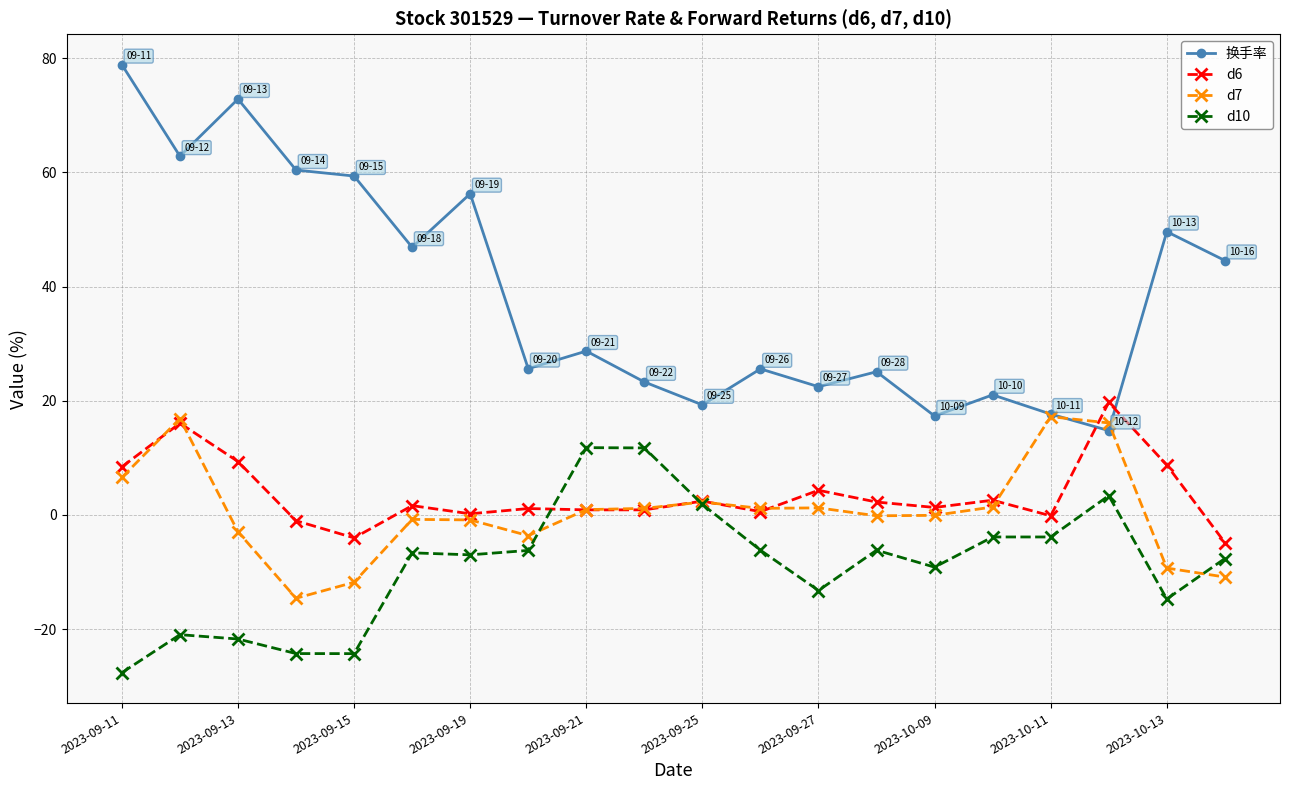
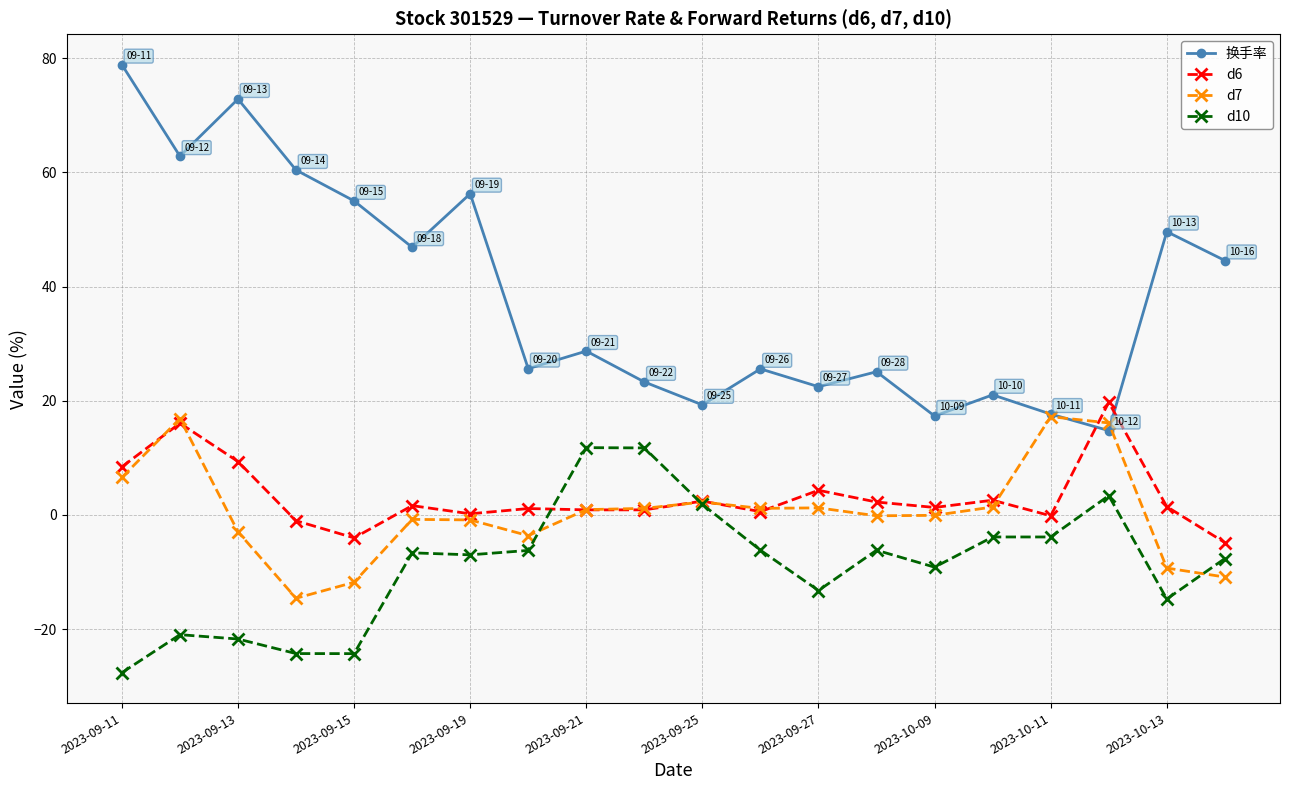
  {
    "换手率": {
-     "2023-09-15": 59
+     "2023-09-15": 55
    },
    "d6": {
      "2023-09-11": 8,
      "2023-09-13": 9,
      "2023-09-15": -4,
      "2023-09-19": 0,
      "2023-09-27": 4,
      "2023-10-09": 1,
      "2023-10-11": 0,
-     "2023-10-13": 9
+     "2023-10-13": 1
    },
    "d7": {
      "2023-09-11": 7,
      "2023-09-13": -3,
      "2023-09-15": -12,
      "2023-09-19": -1,
      "2023-09-27": 1,
      "2023-10-09": 0,
      "2023-10-11": 17,
      "2023-10-13": -9
    },
    "d10": {
      "2023-09-11": -28,
      "2023-09-13": -22,
      "2023-09-15": -24,
      "2023-09-19": -7,
      "2023-09-21": 12,
      "2023-09-27": -13,
      "2023-10-09": -9,
      "2023-10-11": -4,
      "2023-10-13": -15
    }
  }
